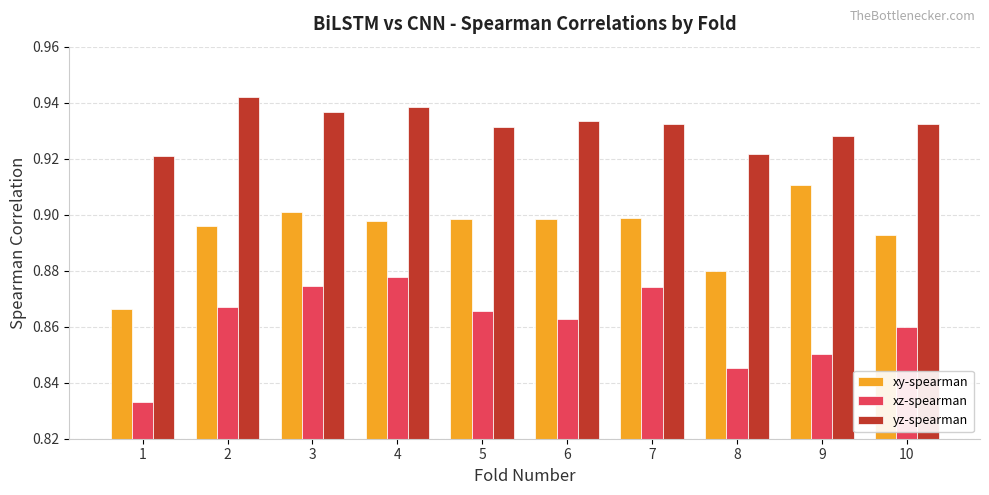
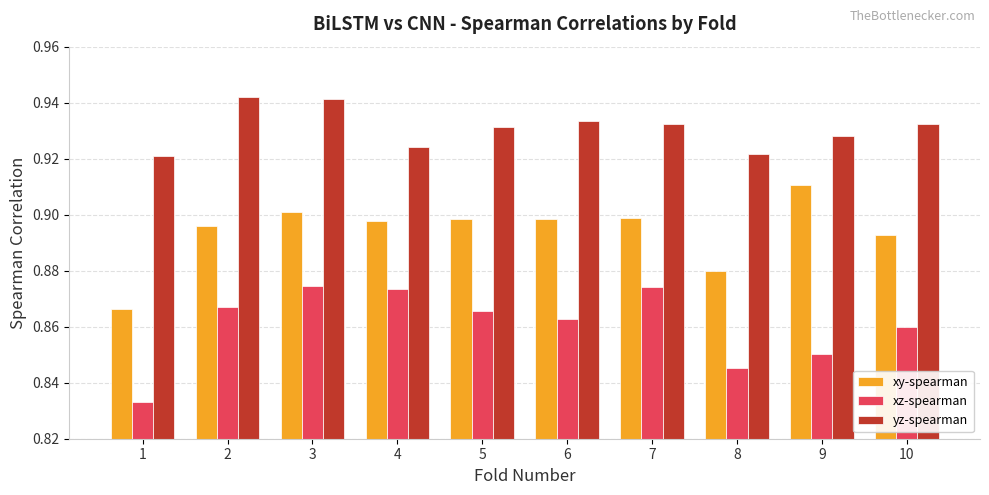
  {
    "xy-spearman": {
      "1": 0.866,
      "2": 0.896,
      "3": 0.901,
      "4": 0.898,
      "5": 0.898,
      "6": 0.899,
      "7": 0.899,
      "8": 0.880,
      "9": 0.911,
      "10": 0.893
    },
    "xz-spearman": {
      "1": 0.833,
      "2": 0.867,
      "3": 0.875,
-     "4": 0.878,
+     "4": 0.873,
      "5": 0.866,
      "6": 0.863,
      "7": 0.874,
      "8": 0.845,
      "9": 0.850,
      "10": 0.860
    },
    "yz-spearman": {
      "1": 0.921,
      "2": 0.942,
-     "3": 0.937,
-     "4": 0.938,
+     "3": 0.941,
+     "4": 0.924,
      "5": 0.931,
      "6": 0.933,
      "7": 0.933,
      "8": 0.921,
      "9": 0.928,
      "10": 0.932
    }
  }
